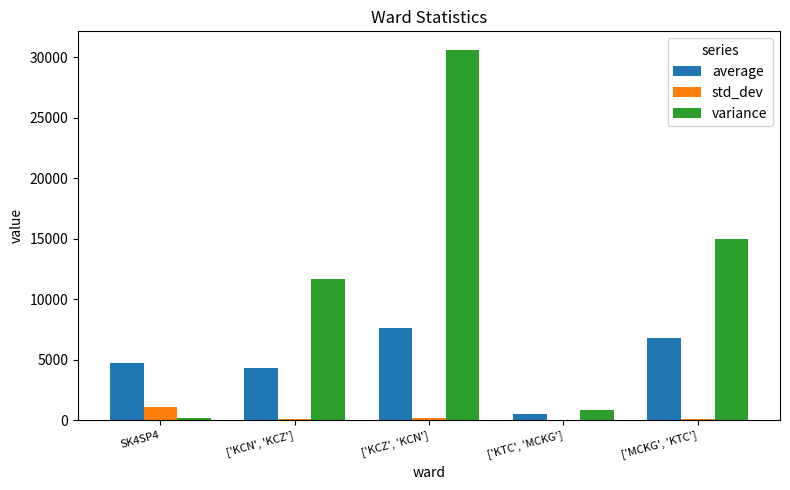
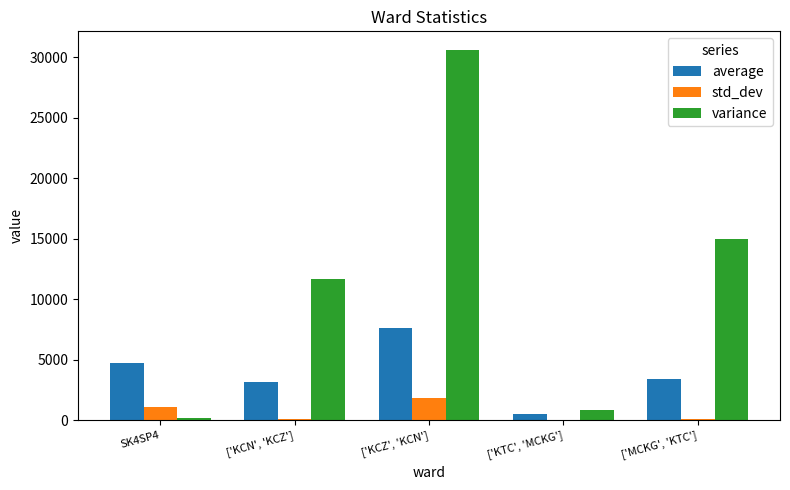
  {
    "average": {
      "SK4SP4": 4700,
-     "['KCN', 'KCZ']": 4300,
+     "['KCN', 'KCZ']": 3200,
      "['KCZ', 'KCN']": 7600,
      "['KTC', 'MCKG']": 500,
-     "['MCKG', 'KTC']": 6800
+     "['MCKG', 'KTC']": 3400
    },
    "std_dev": {
      "SK4SP4": 1100,
-     "['KCZ', 'KCN']": 200
+     "['KCZ', 'KCN']": 1800
    },
    "variance": {
      "['KCN', 'KCZ']": 11600,
      "['KCZ', 'KCN']": 30600,
      "['KTC', 'MCKG']": 900,
      "['MCKG', 'KTC']": 15000
    }
  }
